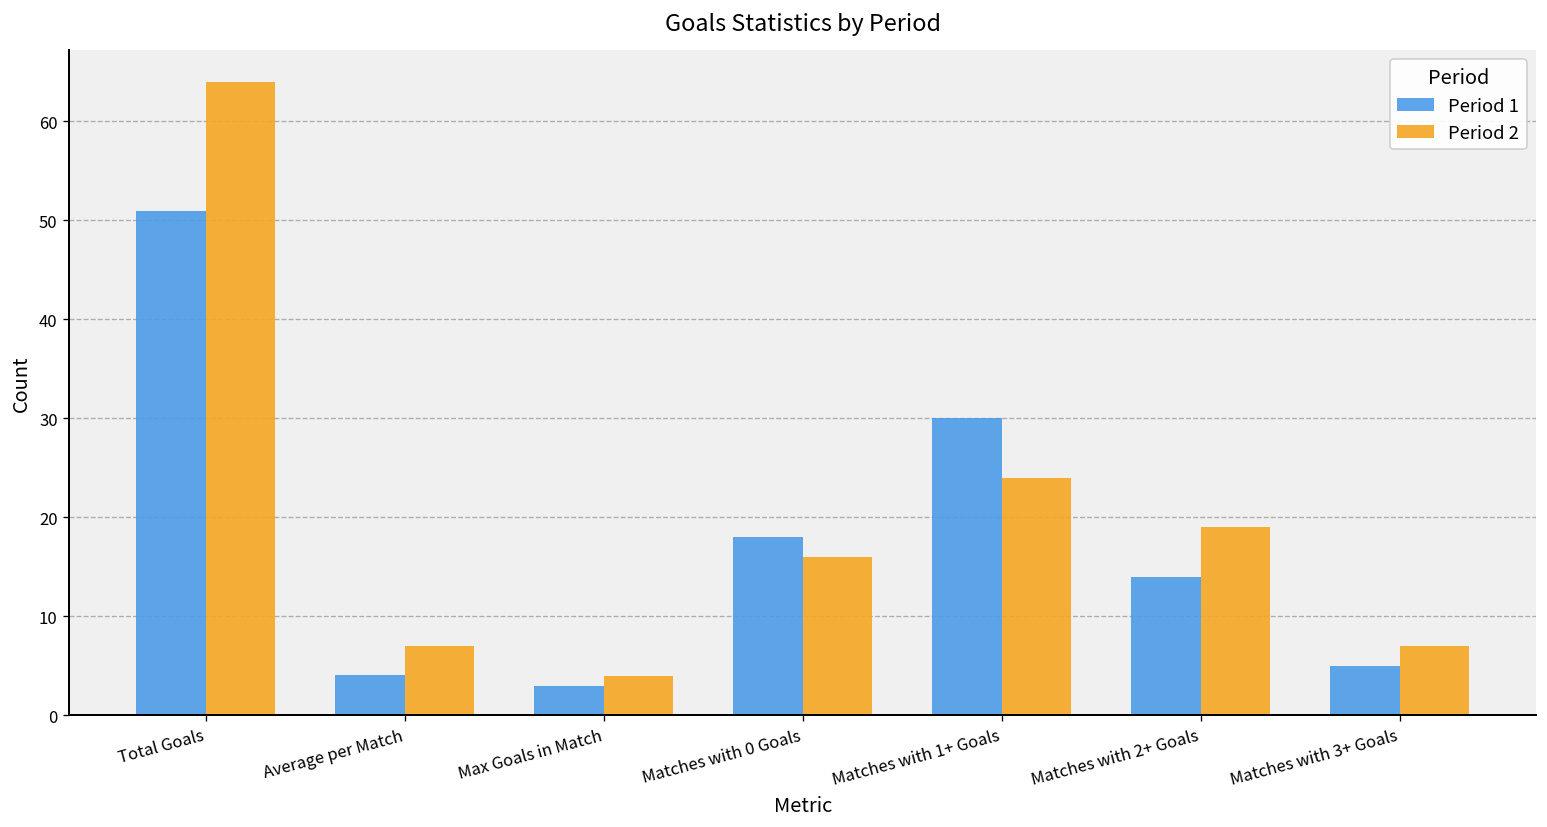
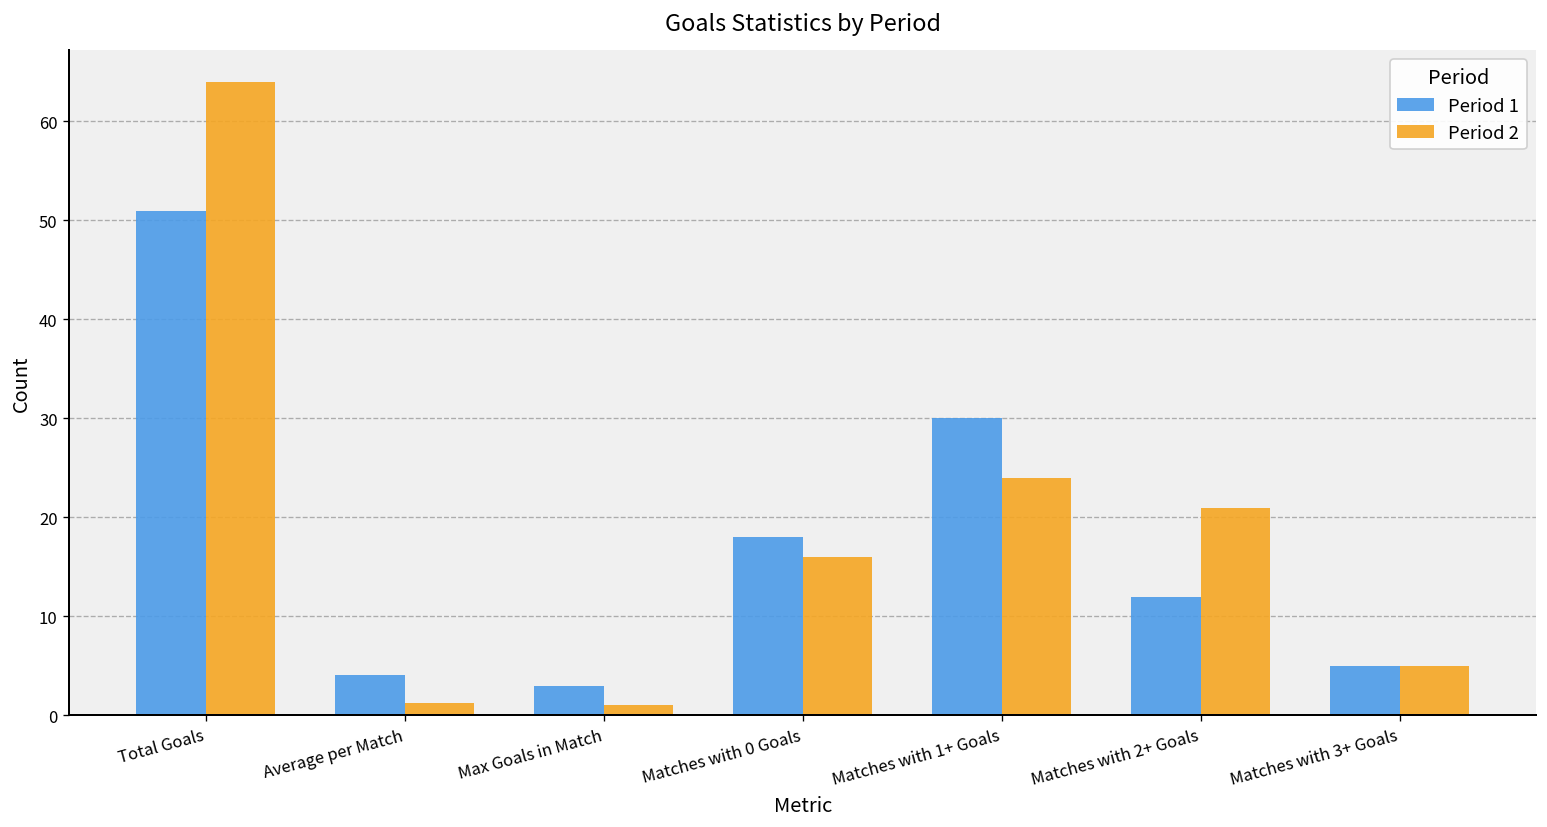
  {
    "Period 1": {
      "Total Goals": 51,
      "Average per Match": 4,
      "Max Goals in Match": 3,
      "Matches with 0 Goals": 18,
      "Matches with 1+ Goals": 30,
-     "Matches with 2+ Goals": 14,
+     "Matches with 2+ Goals": 12,
      "Matches with 3+ Goals": 5
    },
    "Period 2": {
      "Total Goals": 64,
-     "Average per Match": 7,
-     "Max Goals in Match": 4,
+     "Average per Match": 1,
+     "Max Goals in Match": 1,
      "Matches with 0 Goals": 16,
      "Matches with 1+ Goals": 24,
-     "Matches with 2+ Goals": 19,
-     "Matches with 3+ Goals": 7
+     "Matches with 2+ Goals": 21,
+     "Matches with 3+ Goals": 5
    }
  }
